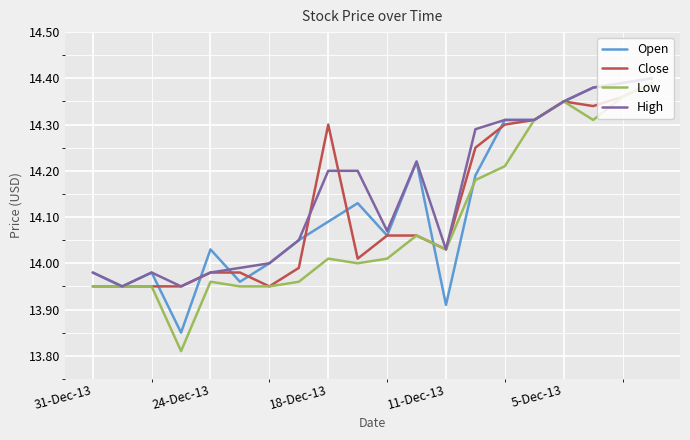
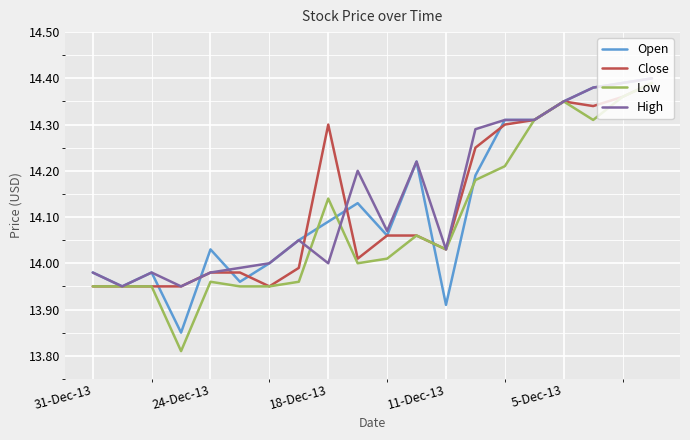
  {
    "Open": {
      "24-Dec-13": 14.03,
      "18-Dec-13": 14.09,
      "11-Dec-13": 13.91
    },
    "Close": {
      "18-Dec-13": 14.30
    },
    "Low": {
      "24-Dec-13": 13.96,
-     "18-Dec-13": 14.01
+     "18-Dec-13": 14.14
    },
    "High": {
-     "18-Dec-13": 14.2
+     "18-Dec-13": 14.0
    }
  }
